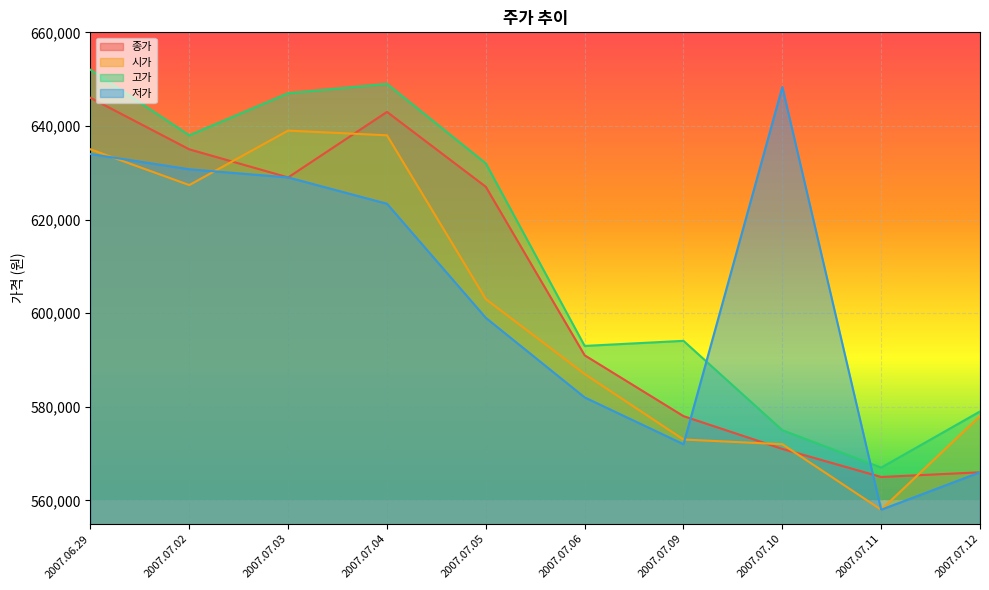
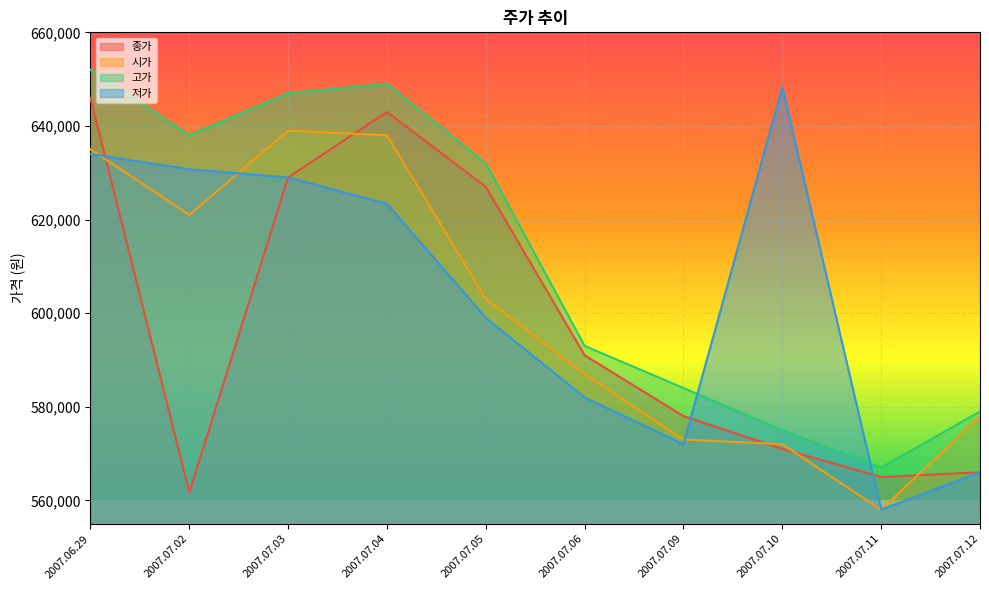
  {
    "종가": {
      "2007.06.29": "646,000",
-     "2007.07.02": "635,000",
+     "2007.07.02": "562,000",
      "2007.07.04": "643,000",
      "2007.07.05": "627,000",
      "2007.07.06": "591,000",
      "2007.07.09": "578,000",
      "2007.07.10": "571,000",
      "2007.07.11": "565,000"
    },
    "시가": {
      "2007.06.29": "635,000",
-     "2007.07.02": "627,000",
+     "2007.07.02": "621,000",
      "2007.07.03": "639,000",
      "2007.07.04": "638,000",
      "2007.07.05": "603,000",
      "2007.07.06": "587,000",
      "2007.07.09": "573,000",
      "2007.07.10": "572,000",
      "2007.07.12": "578,000"
    },
    "고가": {
      "2007.06.29": "652,000",
      "2007.07.02": "638,000",
      "2007.07.03": "647,000",
      "2007.07.04": "649,000",
      "2007.07.05": "632,000",
      "2007.07.06": "593,000",
-     "2007.07.09": "594,000",
+     "2007.07.09": "584,000",
      "2007.07.10": "575,000",
      "2007.07.11": "567,000",
      "2007.07.12": "579,000"
    },
    "저가": {
      "2007.06.29": "634,000",
      "2007.07.02": "631,000",
      "2007.07.04": "623,000",
      "2007.07.05": "599,000",
      "2007.07.06": "582,000",
      "2007.07.09": "572,000",
      "2007.07.10": "648,000"
    }
  }
